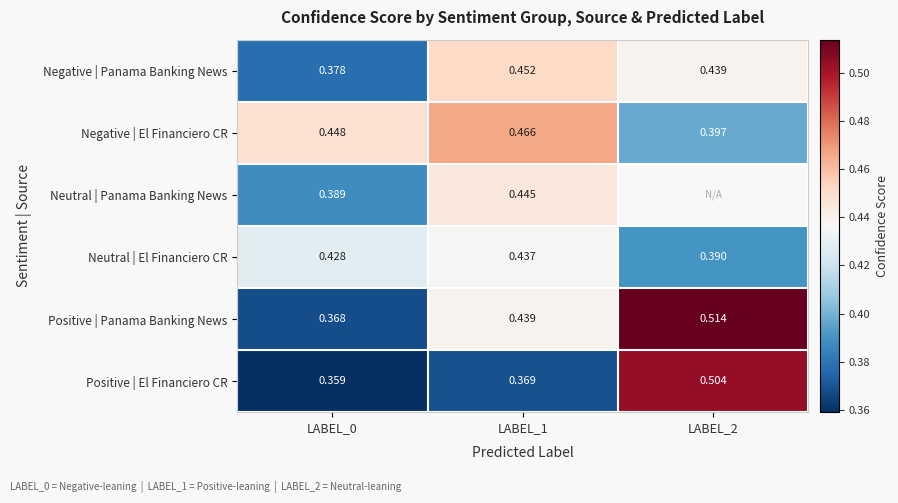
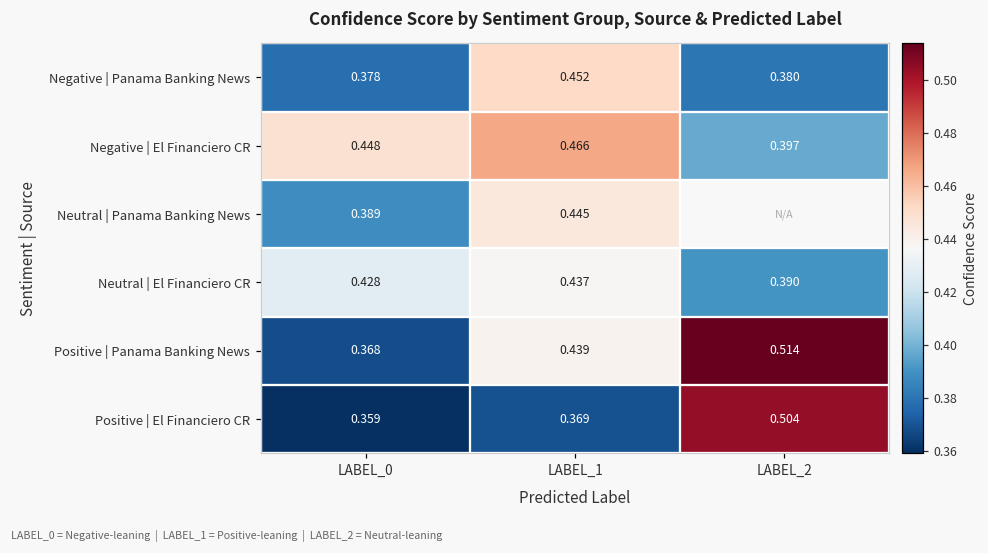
  {
    "Negative | Panama Banking News": {
      "LABEL_0": 0.378,
      "LABEL_1": 0.452,
-     "LABEL_2": 0.439
+     "LABEL_2": 0.380
    },
    "Negative | El Financiero CR": {
      "LABEL_0": 0.448,
      "LABEL_1": 0.466,
      "LABEL_2": 0.397
    },
    "Neutral | Panama Banking News": {
      "LABEL_0": 0.389,
      "LABEL_1": 0.445
    },
    "Neutral | El Financiero CR": {
      "LABEL_0": 0.428,
      "LABEL_1": 0.437,
      "LABEL_2": 0.390
    },
    "Positive | Panama Banking News": {
      "LABEL_0": 0.368,
      "LABEL_1": 0.439,
      "LABEL_2": 0.514
    },
    "Positive | El Financiero CR": {
      "LABEL_0": 0.359,
      "LABEL_1": 0.369,
      "LABEL_2": 0.504
    }
  }
